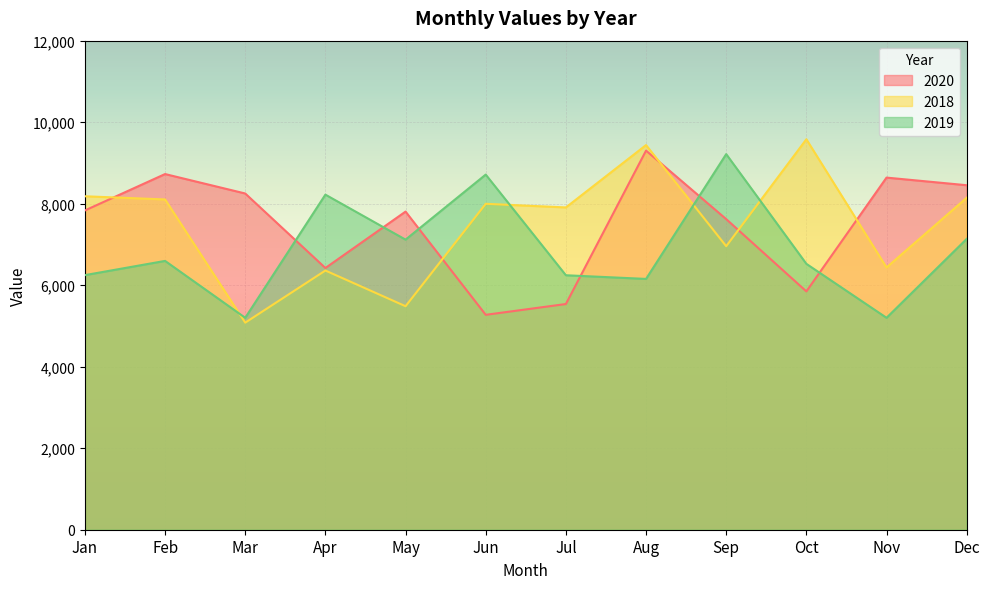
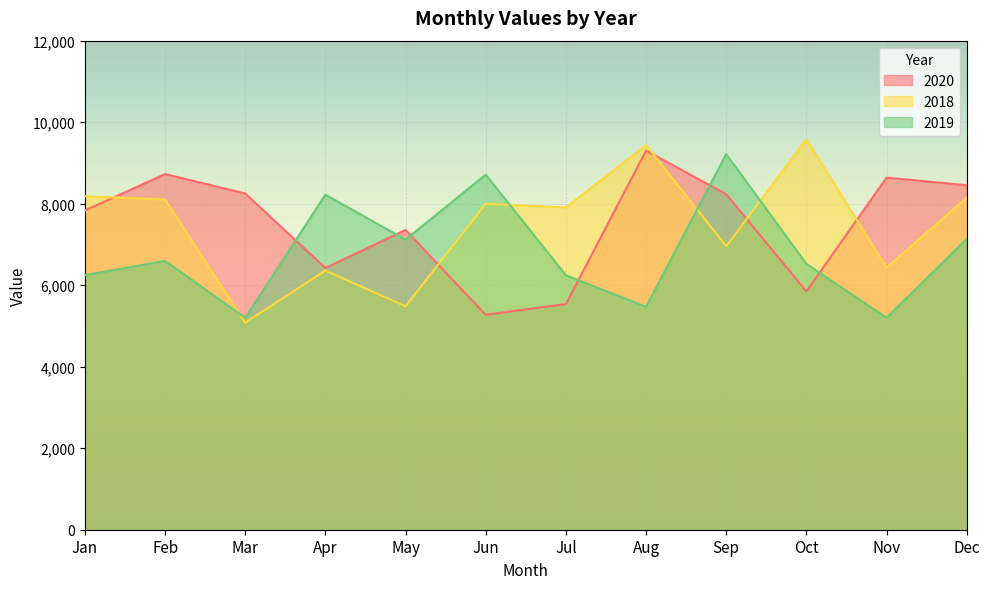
  {
    "2020": {
      "Jan": "7,800",
      "Feb": "8,700",
      "Mar": "8,300",
-     "May": "7,800",
+     "May": "7,400",
      "Jun": "5,300",
      "Jul": "5,500",
      "Aug": "9,300",
-     "Sep": "7,600",
+     "Sep": "8,200",
      "Oct": "5,800",
      "Nov": "8,600",
      "Dec": "8,500"
    },
    "2018": {
      "Jan": "8,200",
      "Feb": "8,100",
      "Mar": "5,100",
      "May": "5,500",
      "Jun": "8,000",
      "Jul": "7,900",
      "Aug": "9,400",
      "Sep": "7,000",
      "Oct": "9,600",
      "Nov": "6,400",
      "Dec": "8,100"
    },
    "2019": {
      "Jan": "6,200",
      "Feb": "6,600",
      "Mar": "5,200",
      "Apr": "8,200",
      "May": "7,100",
      "Jun": "8,700",
      "Jul": "6,200",
-     "Aug": "6,200",
+     "Aug": "5,500",
      "Sep": "9,200",
      "Oct": "6,500",
      "Nov": "5,200",
      "Dec": "7,100"
    }
  }
